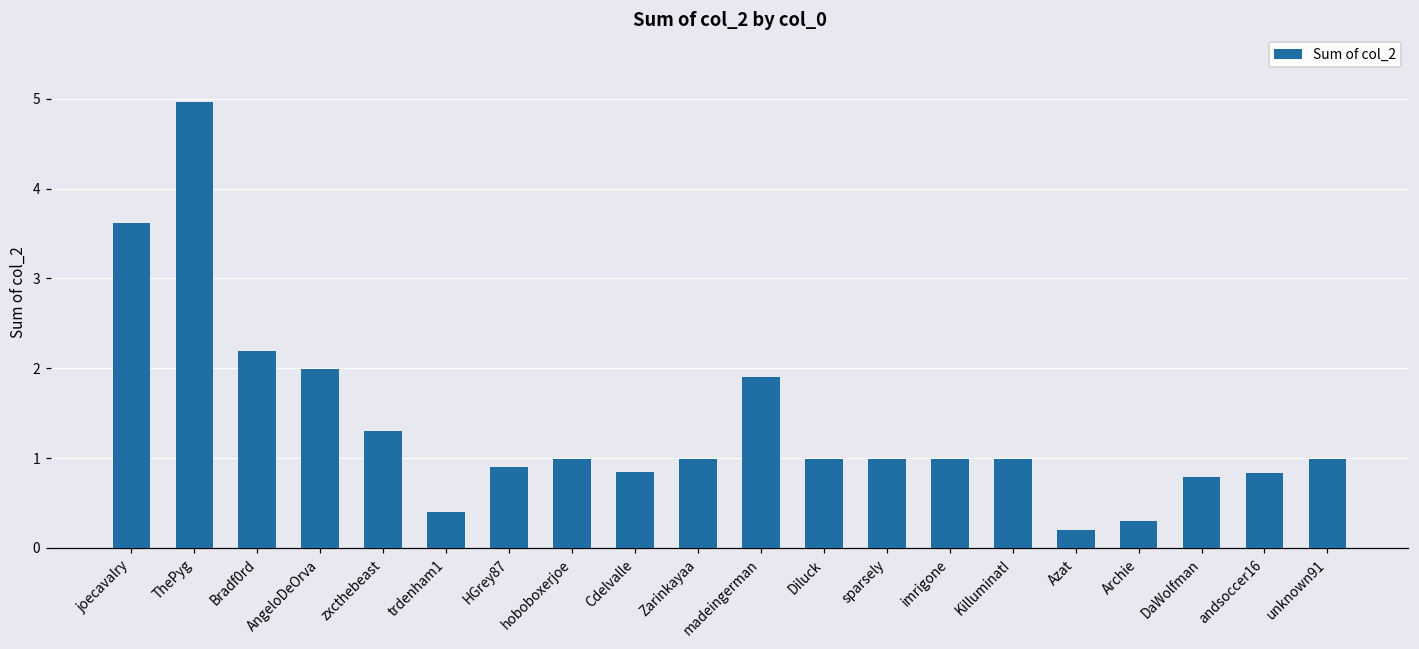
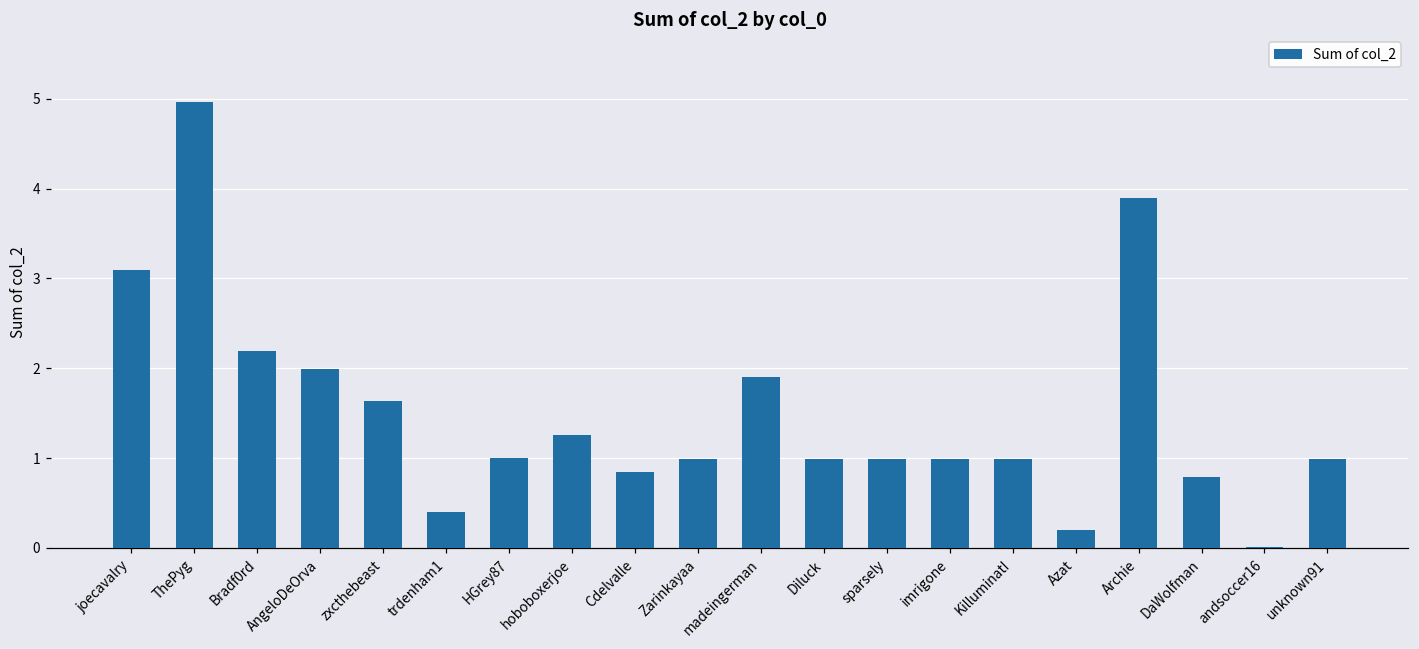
  {
-   "joecavalry": 3.6,
+   "joecavalry": 3.1,
    "ThePyg": 5.0,
    "Bradf0rd": 2.2,
    "AngeloDeOrva": 2.0,
-   "zxcthebeast": 1.3,
+   "zxcthebeast": 1.6,
    "trdenham1": 0.4,
-   "HGrey87": 0.9,
-   "hoboboxerjoe": 1.0,
+   "HGrey87": 1.0,
+   "hoboboxerjoe": 1.3,
    "Cdelvalle": 0.8,
    "Zarinkayaa": 1.0,
    "madeingerman": 1.9,
    "Diluck": 1.0,
    "sparsely": 1.0,
    "imrigone": 1.0,
    "KilluminatI": 1.0,
    "Azat": 0.2,
-   "Archie": 0.3,
+   "Archie": 3.9,
    "DaWolfman": 0.8,
-   "andsoccer16": 0.8,
+   "andsoccer16": 0.0,
    "unknown91": 1.0
  }
